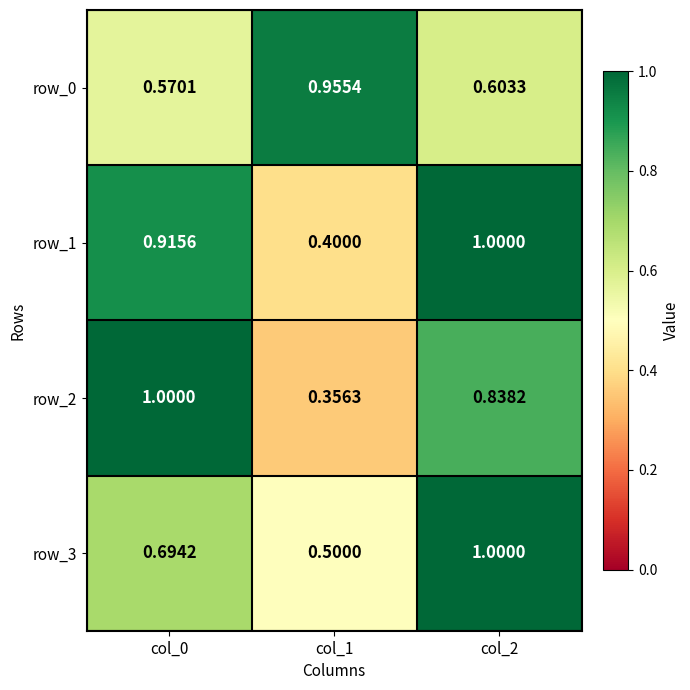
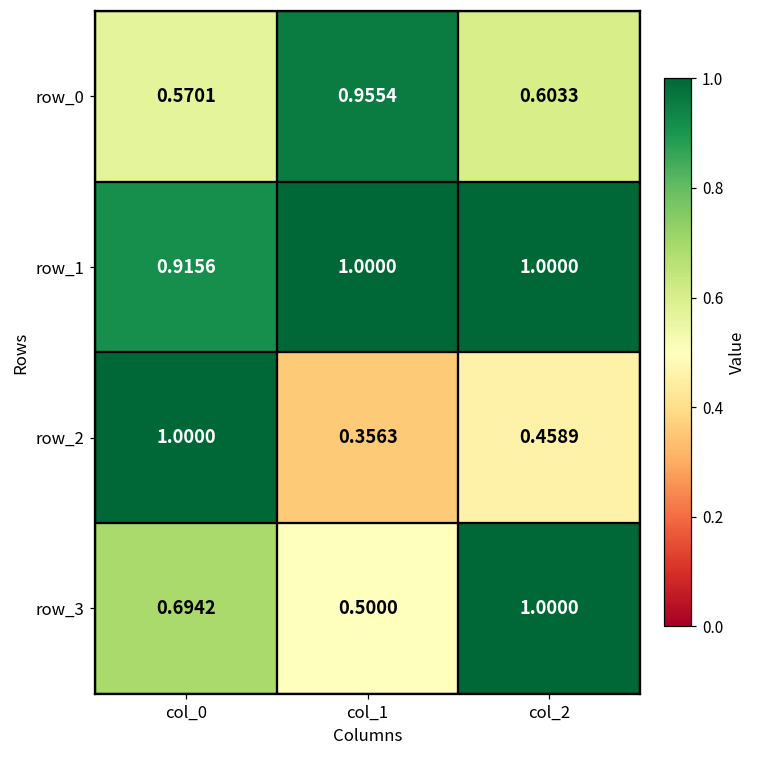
  {
    "row_0": {
      "col_0": 0.5701,
      "col_1": 0.9554,
      "col_2": 0.6033
    },
    "row_1": {
      "col_0": 0.9156,
-     "col_1": 0.4000,
+     "col_1": 1.0000,
      "col_2": 1.0000
    },
    "row_2": {
      "col_0": 1.0000,
      "col_1": 0.3563,
-     "col_2": 0.8382
+     "col_2": 0.4589
    },
    "row_3": {
      "col_0": 0.6942,
      "col_1": 0.5000,
      "col_2": 1.0000
    }
  }
